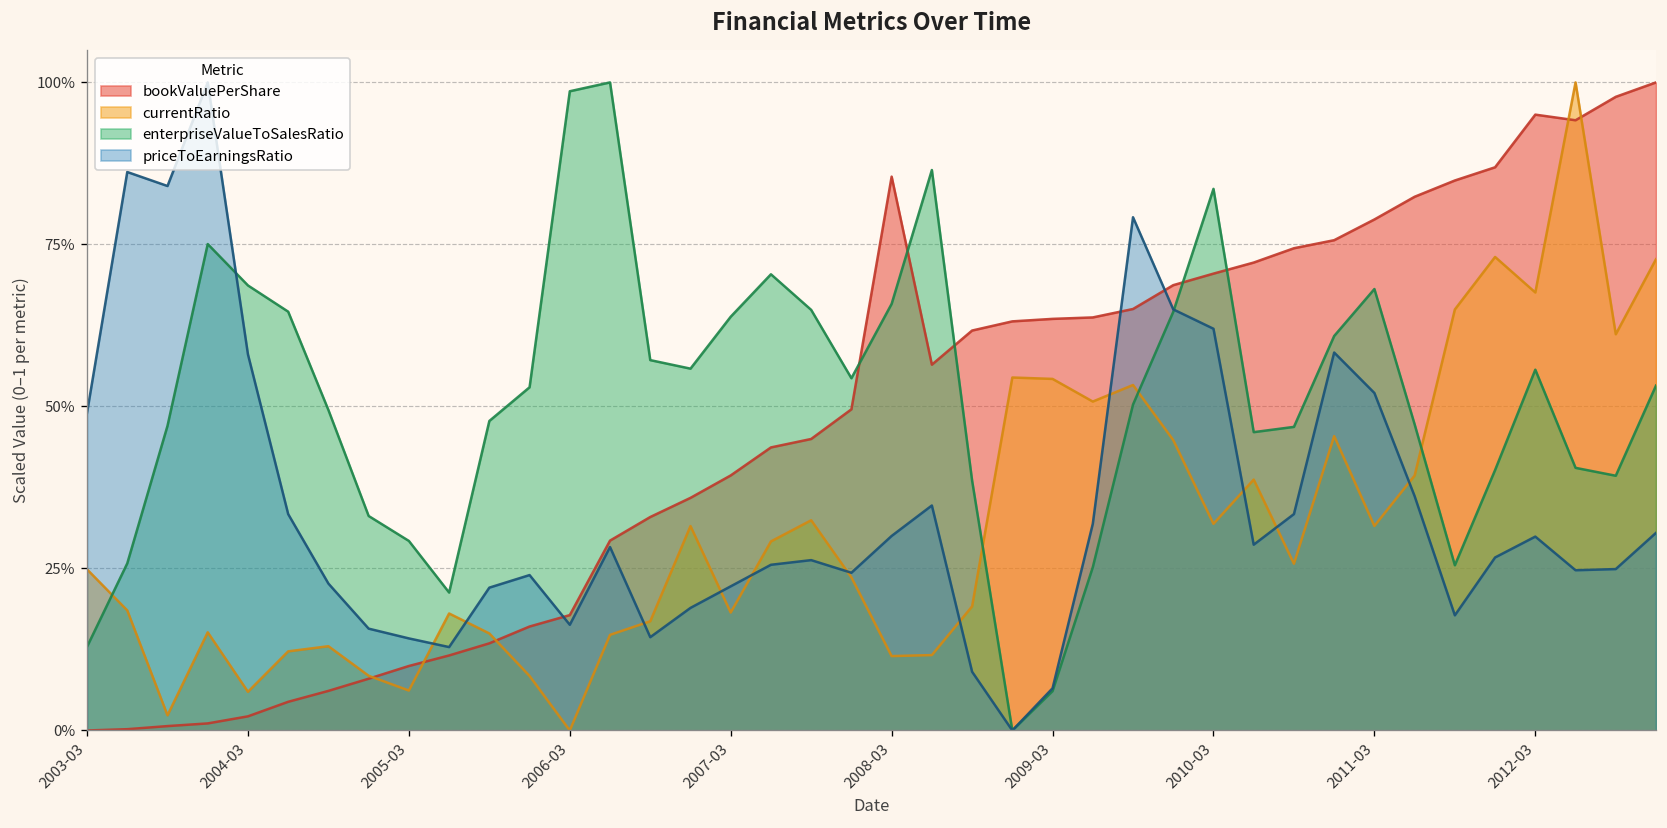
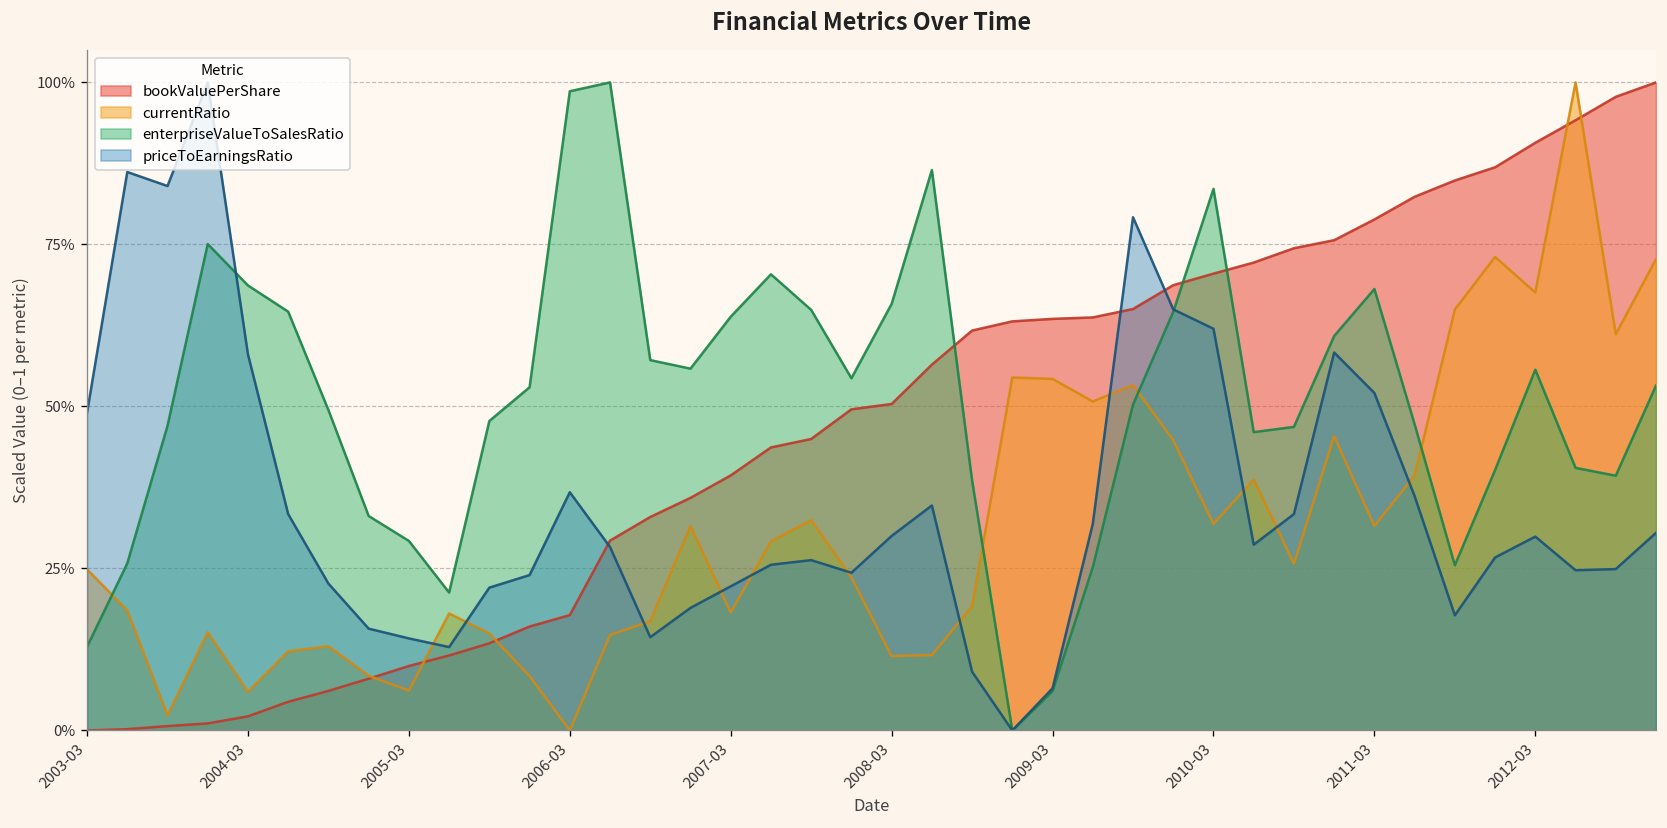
  {
    "bookValuePerShare": {
      "2003-03": "0%",
      "2004-03": "2%",
      "2005-03": "10%",
      "2006-03": "18%",
      "2007-03": "39%",
-     "2008-03": "85%",
+     "2008-03": "50%",
      "2009-03": "64%",
      "2010-03": "70%",
      "2011-03": "79%",
-     "2012-03": "95%"
+     "2012-03": "91%"
    },
    "currentRatio": {
      "2003-03": "25%",
      "2004-03": "6%",
      "2005-03": "6%",
      "2006-03": "0%",
      "2007-03": "18%",
      "2008-03": "11%",
      "2009-03": "54%",
      "2010-03": "32%",
      "2011-03": "32%",
      "2012-03": "68%"
    },
    "enterpriseValueToSalesRatio": {
      "2003-03": "13%",
      "2004-03": "69%",
      "2005-03": "29%",
      "2006-03": "99%",
      "2007-03": "64%",
      "2008-03": "66%",
      "2010-03": "84%",
      "2011-03": "68%",
      "2012-03": "56%"
    },
    "priceToEarningsRatio": {
      "2003-03": "49%",
      "2004-03": "58%",
      "2005-03": "14%",
-     "2006-03": "16%",
+     "2006-03": "37%",
      "2007-03": "22%",
      "2008-03": "30%",
      "2010-03": "62%",
      "2011-03": "52%",
      "2012-03": "30%"
    }
  }
